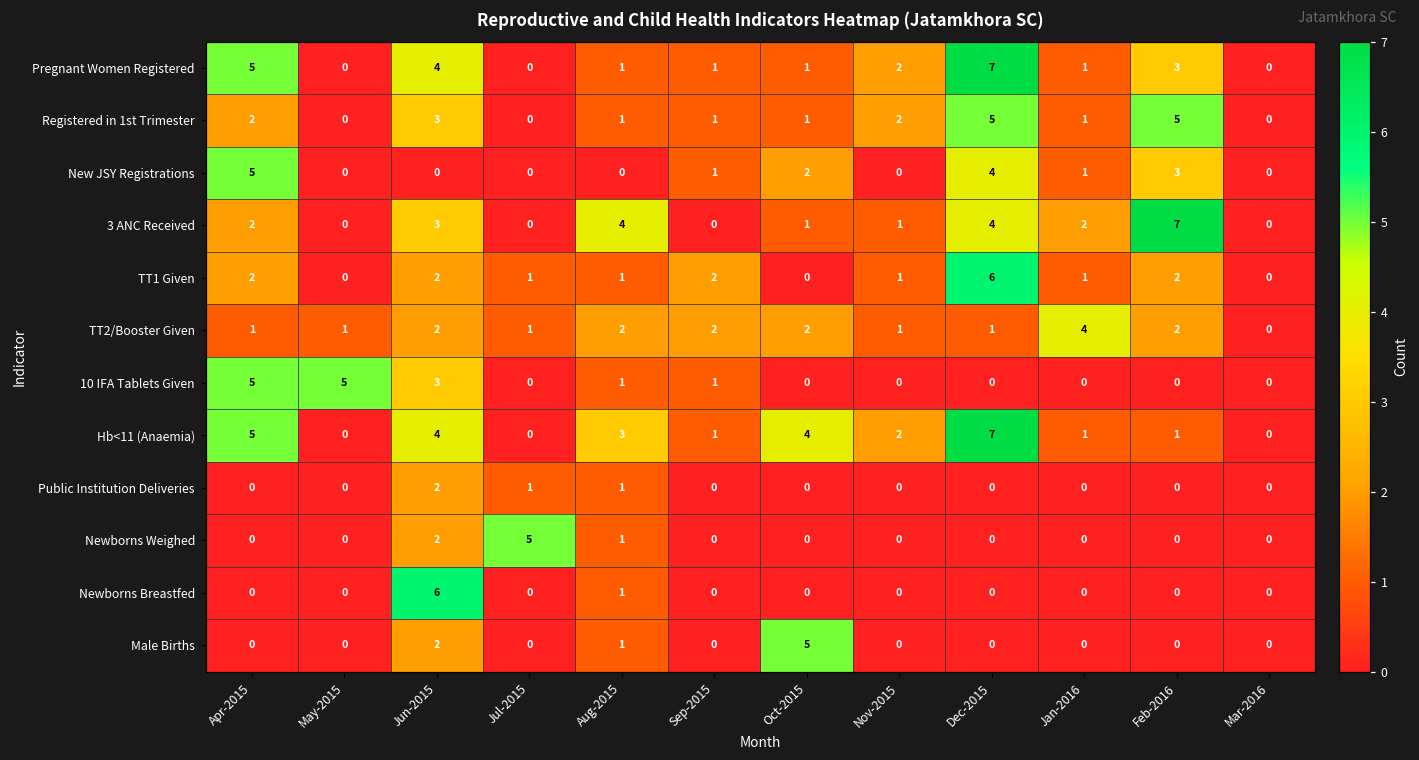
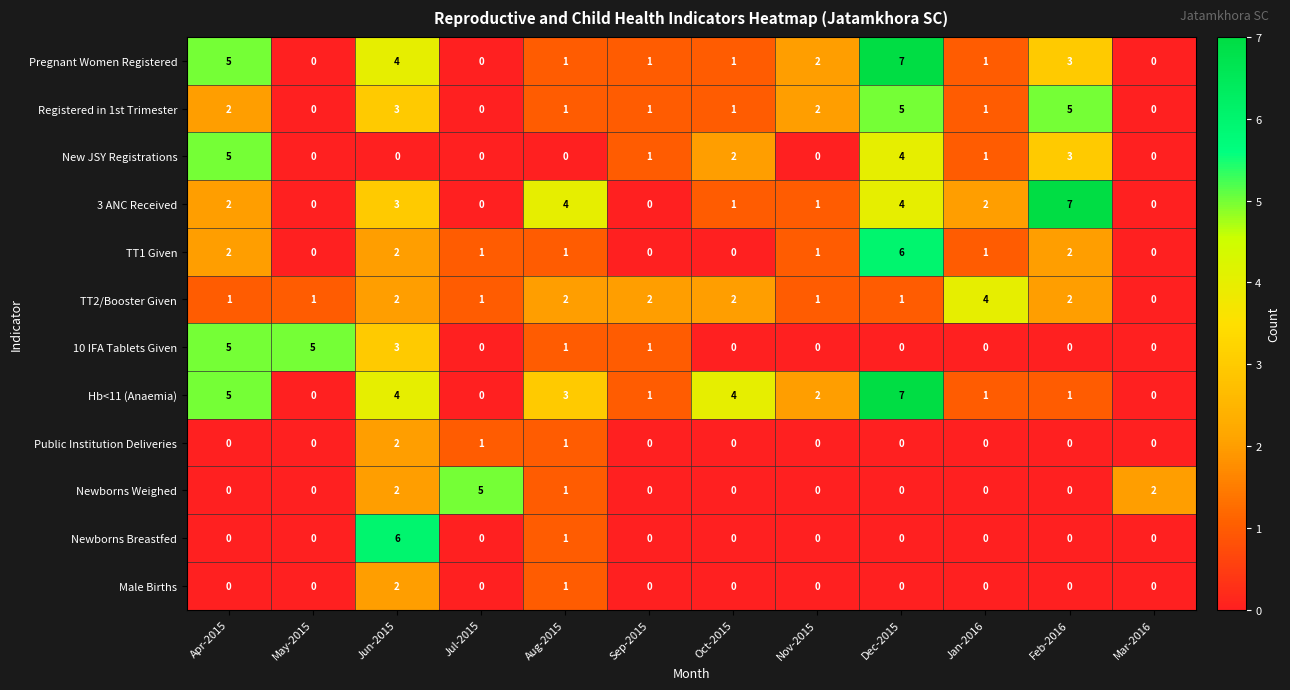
  {
    "Pregnant Women Registered": {
      "Apr-2015": 5,
      "May-2015": 0,
      "Jun-2015": 4,
      "Jul-2015": 0,
      "Aug-2015": 1,
      "Sep-2015": 1,
      "Oct-2015": 1,
      "Nov-2015": 2,
      "Dec-2015": 7,
      "Jan-2016": 1,
      "Feb-2016": 3,
      "Mar-2016": 0
    },
    "Registered in 1st Trimester": {
      "Apr-2015": 2,
      "May-2015": 0,
      "Jun-2015": 3,
      "Jul-2015": 0,
      "Aug-2015": 1,
      "Sep-2015": 1,
      "Oct-2015": 1,
      "Nov-2015": 2,
      "Dec-2015": 5,
      "Jan-2016": 1,
      "Feb-2016": 5,
      "Mar-2016": 0
    },
    "New JSY Registrations": {
      "Apr-2015": 5,
      "May-2015": 0,
      "Jun-2015": 0,
      "Jul-2015": 0,
      "Aug-2015": 0,
      "Sep-2015": 1,
      "Oct-2015": 2,
      "Nov-2015": 0,
      "Dec-2015": 4,
      "Jan-2016": 1,
      "Feb-2016": 3,
      "Mar-2016": 0
    },
    "3 ANC Received": {
      "Apr-2015": 2,
      "May-2015": 0,
      "Jun-2015": 3,
      "Jul-2015": 0,
      "Aug-2015": 4,
      "Sep-2015": 0,
      "Oct-2015": 1,
      "Nov-2015": 1,
      "Dec-2015": 4,
      "Jan-2016": 2,
      "Feb-2016": 7,
      "Mar-2016": 0
    },
    "TT1 Given": {
      "Apr-2015": 2,
      "May-2015": 0,
      "Jun-2015": 2,
      "Jul-2015": 1,
      "Aug-2015": 1,
-     "Sep-2015": 2,
+     "Sep-2015": 0,
      "Oct-2015": 0,
      "Nov-2015": 1,
      "Dec-2015": 6,
      "Jan-2016": 1,
      "Feb-2016": 2,
      "Mar-2016": 0
    },
    "TT2/Booster Given": {
      "Apr-2015": 1,
      "May-2015": 1,
      "Jun-2015": 2,
      "Jul-2015": 1,
      "Aug-2015": 2,
      "Sep-2015": 2,
      "Oct-2015": 2,
      "Nov-2015": 1,
      "Dec-2015": 1,
      "Jan-2016": 4,
      "Feb-2016": 2,
      "Mar-2016": 0
    },
    "10 IFA Tablets Given": {
      "Apr-2015": 5,
      "May-2015": 5,
      "Jun-2015": 3,
      "Jul-2015": 0,
      "Aug-2015": 1,
      "Sep-2015": 1,
      "Oct-2015": 0,
      "Nov-2015": 0,
      "Dec-2015": 0,
      "Jan-2016": 0,
      "Feb-2016": 0,
      "Mar-2016": 0
    },
    "Hb<11 (Anaemia)": {
      "Apr-2015": 5,
      "May-2015": 0,
      "Jun-2015": 4,
      "Jul-2015": 0,
      "Aug-2015": 3,
      "Sep-2015": 1,
      "Oct-2015": 4,
      "Nov-2015": 2,
      "Dec-2015": 7,
      "Jan-2016": 1,
      "Feb-2016": 1,
      "Mar-2016": 0
    },
    "Public Institution Deliveries": {
      "Apr-2015": 0,
      "May-2015": 0,
      "Jun-2015": 2,
      "Jul-2015": 1,
      "Aug-2015": 1,
      "Sep-2015": 0,
      "Oct-2015": 0,
      "Nov-2015": 0,
      "Dec-2015": 0,
      "Jan-2016": 0,
      "Feb-2016": 0,
      "Mar-2016": 0
    },
    "Newborns Weighed": {
      "Apr-2015": 0,
      "May-2015": 0,
      "Jun-2015": 2,
      "Jul-2015": 5,
      "Aug-2015": 1,
      "Sep-2015": 0,
      "Oct-2015": 0,
      "Nov-2015": 0,
      "Dec-2015": 0,
      "Jan-2016": 0,
      "Feb-2016": 0,
-     "Mar-2016": 0
+     "Mar-2016": 2
    },
    "Newborns Breastfed": {
      "Apr-2015": 0,
      "May-2015": 0,
      "Jun-2015": 6,
      "Jul-2015": 0,
      "Aug-2015": 1,
      "Sep-2015": 0,
      "Oct-2015": 0,
      "Nov-2015": 0,
      "Dec-2015": 0,
      "Jan-2016": 0,
      "Feb-2016": 0,
      "Mar-2016": 0
    },
    "Male Births": {
      "Apr-2015": 0,
      "May-2015": 0,
      "Jun-2015": 2,
      "Jul-2015": 0,
      "Aug-2015": 1,
      "Sep-2015": 0,
-     "Oct-2015": 5,
+     "Oct-2015": 0,
      "Nov-2015": 0,
      "Dec-2015": 0,
      "Jan-2016": 0,
      "Feb-2016": 0,
      "Mar-2016": 0
    }
  }
